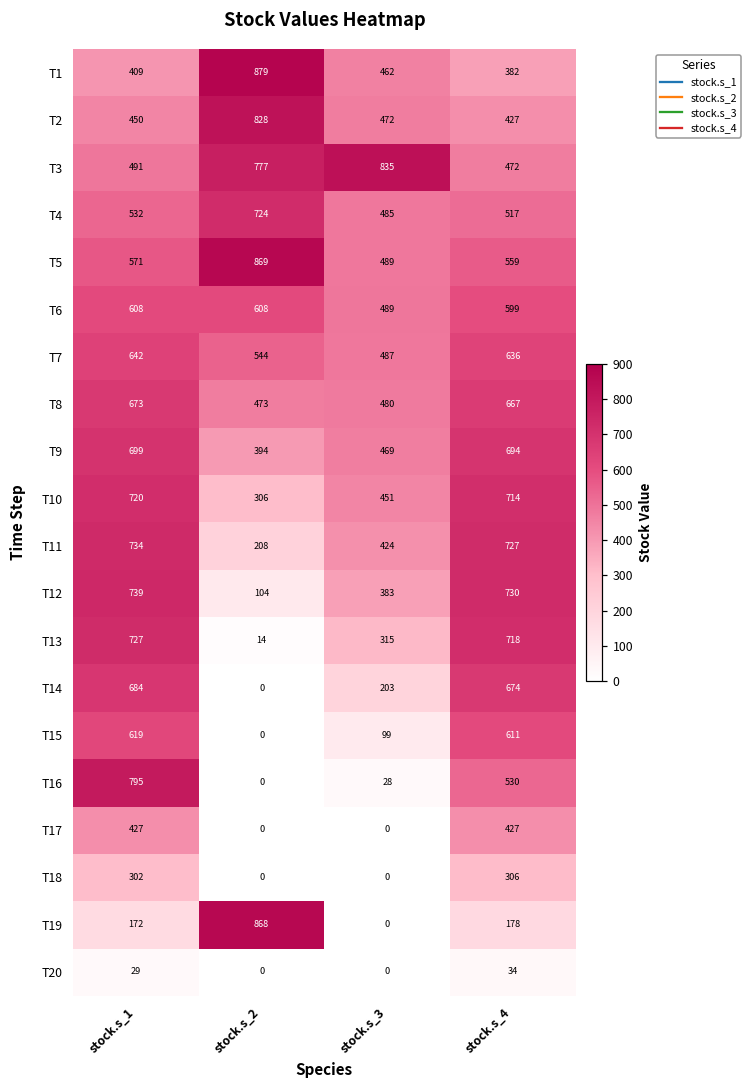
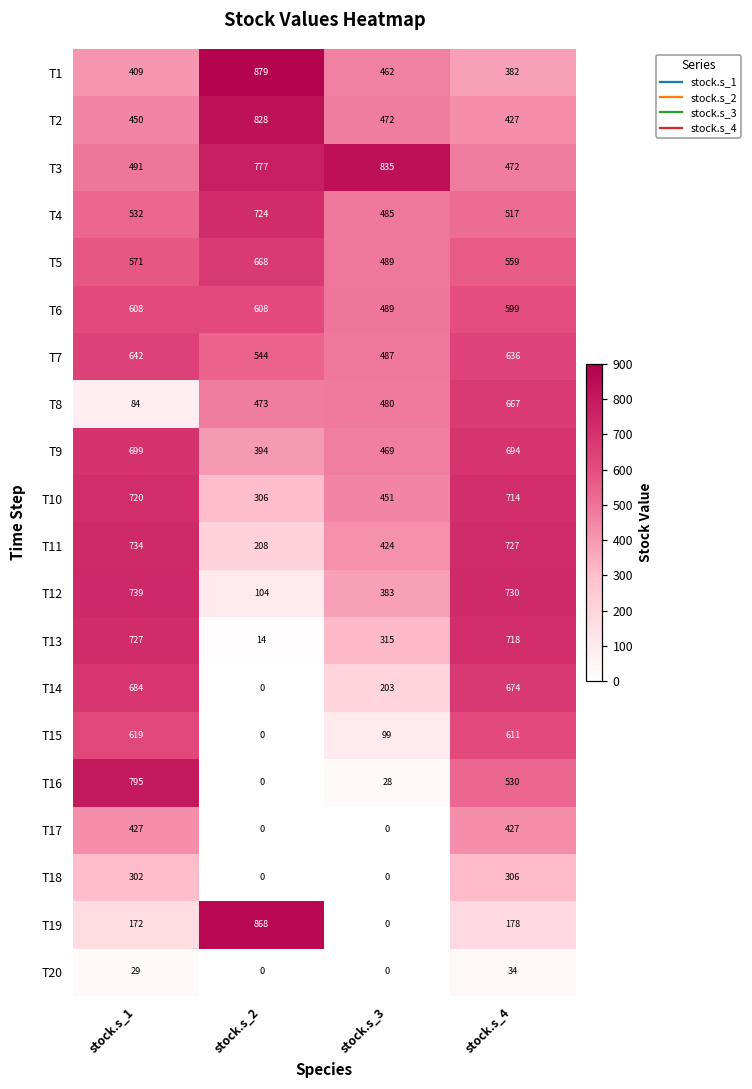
  {
    "T1": {
      "stock.s_1": 409,
      "stock.s_2": 879,
      "stock.s_3": 462,
      "stock.s_4": 382
    },
    "T2": {
      "stock.s_1": 450,
      "stock.s_2": 828,
      "stock.s_3": 472,
      "stock.s_4": 427
    },
    "T3": {
      "stock.s_1": 491,
      "stock.s_2": 777,
      "stock.s_3": 835,
      "stock.s_4": 472
    },
    "T4": {
      "stock.s_1": 532,
      "stock.s_2": 724,
      "stock.s_3": 485,
      "stock.s_4": 517
    },
    "T5": {
      "stock.s_1": 571,
-     "stock.s_2": 869,
+     "stock.s_2": 668,
      "stock.s_3": 489,
      "stock.s_4": 559
    },
    "T6": {
      "stock.s_1": 608,
      "stock.s_2": 608,
      "stock.s_3": 489,
      "stock.s_4": 599
    },
    "T7": {
      "stock.s_1": 642,
      "stock.s_2": 544,
      "stock.s_3": 487,
      "stock.s_4": 636
    },
    "T8": {
-     "stock.s_1": 673,
+     "stock.s_1": 84,
      "stock.s_2": 473,
      "stock.s_3": 480,
      "stock.s_4": 667
    },
    "T9": {
      "stock.s_1": 699,
      "stock.s_2": 394,
      "stock.s_3": 469,
      "stock.s_4": 694
    },
    "T10": {
      "stock.s_1": 720,
      "stock.s_2": 306,
      "stock.s_3": 451,
      "stock.s_4": 714
    },
    "T11": {
      "stock.s_1": 734,
      "stock.s_2": 208,
      "stock.s_3": 424,
      "stock.s_4": 727
    },
    "T12": {
      "stock.s_1": 739,
      "stock.s_2": 104,
      "stock.s_3": 383,
      "stock.s_4": 730
    },
    "T13": {
      "stock.s_1": 727,
      "stock.s_2": 14,
      "stock.s_3": 315,
      "stock.s_4": 718
    },
    "T14": {
      "stock.s_1": 684,
      "stock.s_2": 0,
      "stock.s_3": 203,
      "stock.s_4": 674
    },
    "T15": {
      "stock.s_1": 619,
      "stock.s_2": 0,
      "stock.s_3": 99,
      "stock.s_4": 611
    },
    "T16": {
      "stock.s_1": 795,
      "stock.s_2": 0,
      "stock.s_3": 28,
      "stock.s_4": 530
    },
    "T17": {
      "stock.s_1": 427,
      "stock.s_2": 0,
      "stock.s_3": 0,
      "stock.s_4": 427
    },
    "T18": {
      "stock.s_1": 302,
      "stock.s_2": 0,
      "stock.s_3": 0,
      "stock.s_4": 306
    },
    "T19": {
      "stock.s_1": 172,
      "stock.s_2": 868,
      "stock.s_3": 0,
      "stock.s_4": 178
    },
    "T20": {
      "stock.s_1": 29,
      "stock.s_2": 0,
      "stock.s_3": 0,
      "stock.s_4": 34
    }
  }
